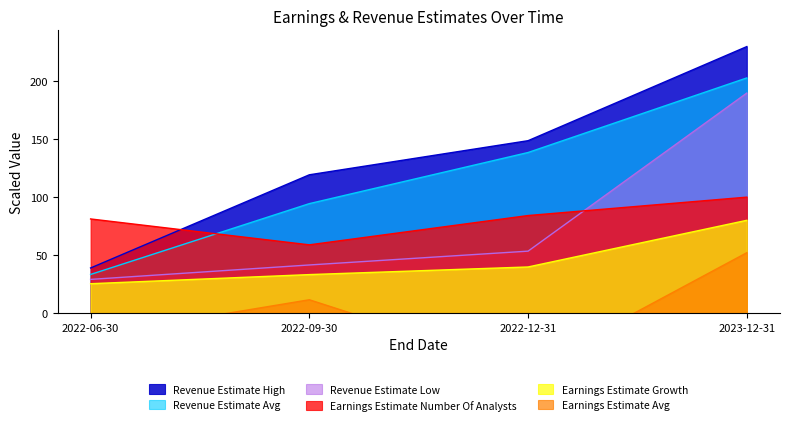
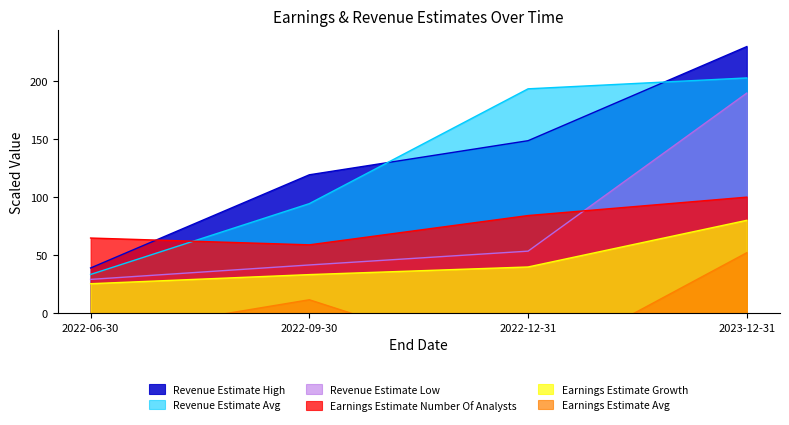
  {
    "Revenue Estimate High": {
      "2022-06-30": 39,
      "2022-09-30": 119,
      "2022-12-31": 149,
      "2023-12-31": 230
    },
    "Revenue Estimate Avg": {
      "2022-06-30": 33,
      "2022-09-30": 94,
-     "2022-12-31": 139,
+     "2022-12-31": 194,
      "2023-12-31": 203
    },
    "Revenue Estimate Low": {
      "2022-06-30": 29,
      "2022-09-30": 41,
      "2022-12-31": 53,
      "2023-12-31": 190
    },
    "Earnings Estimate Number Of Analysts": {
-     "2022-06-30": 81,
+     "2022-06-30": 65,
      "2022-09-30": 59,
      "2022-12-31": 84,
      "2023-12-31": 100
    },
    "Earnings Estimate Growth": {
      "2022-06-30": 25,
      "2022-09-30": 33,
      "2022-12-31": 40,
      "2023-12-31": 80
    }
  }
